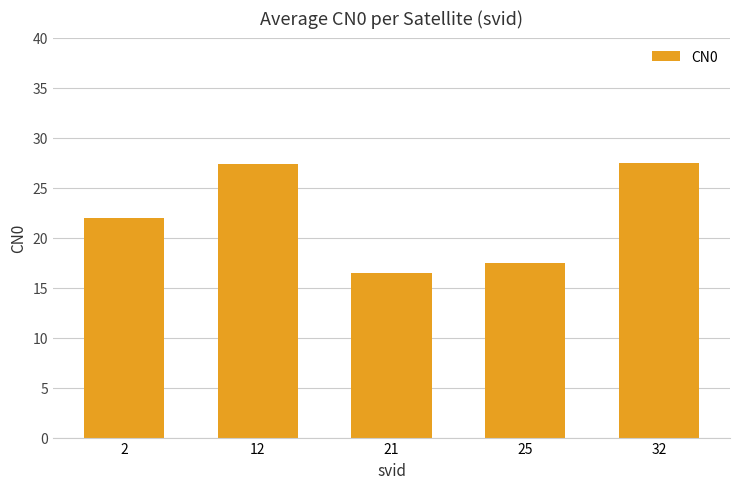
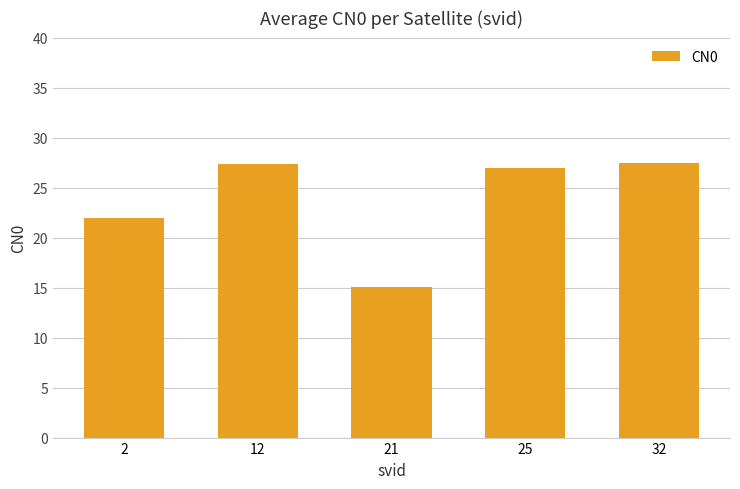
  {
    "2": 22,
    "12": 27,
-   "21": 17,
-   "25": 18,
+   "21": 15,
+   "25": 27,
    "32": 28
  }
